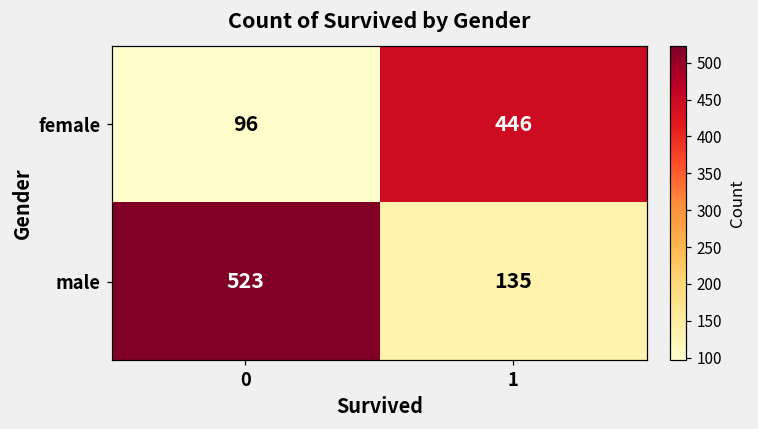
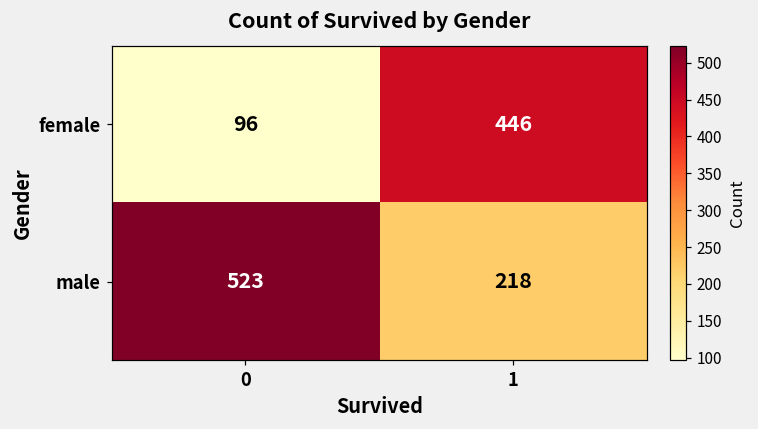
  {
    "female": {
      "0": 96,
      "1": 446
    },
    "male": {
      "0": 523,
-     "1": 135
+     "1": 218
    }
  }
